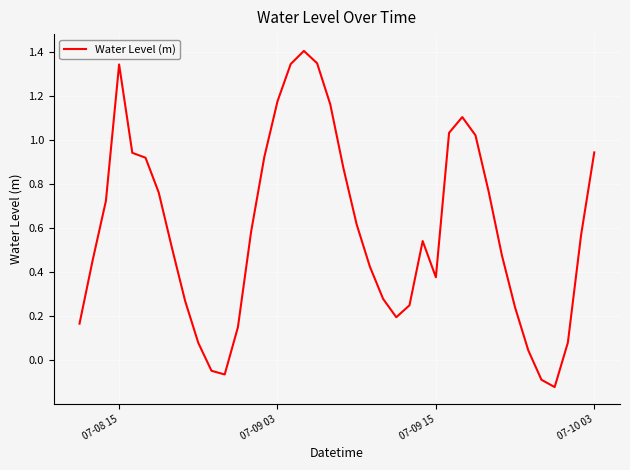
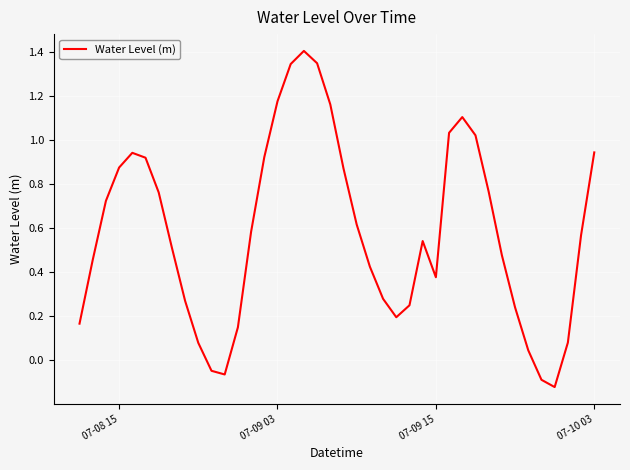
  {
-   "07-08 15": 1.34,
+   "07-08 15": 0.87,
    "07-09 03": 1.18,
    "07-09 15": 0.38,
    "07-10 03": 0.94
  }
